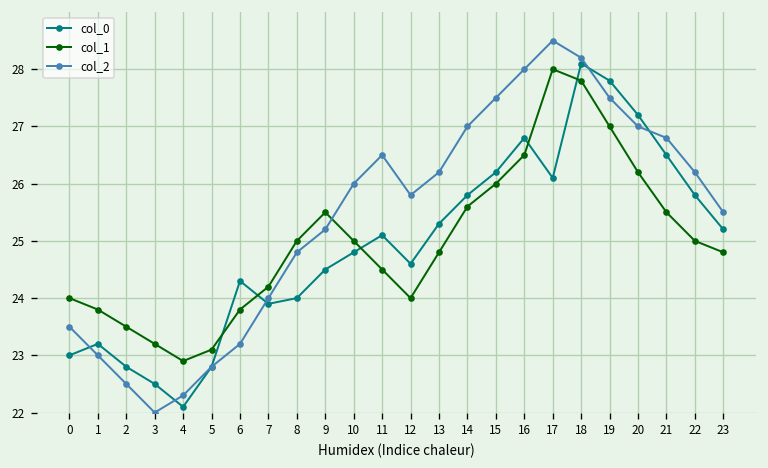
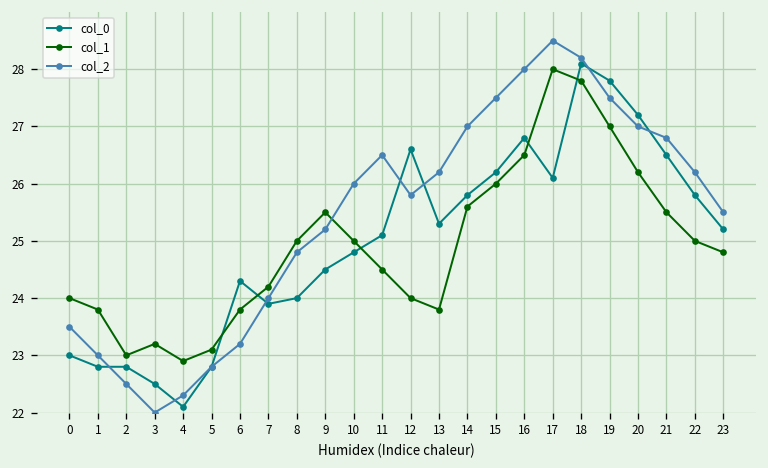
  {
    "col_0": {
      "0": 23.0,
-     "1": 23.2,
+     "1": 22.8,
      "2": 22.8,
      "3": 22.5,
      "4": 22.1,
      "6": 24.3,
      "7": 23.9,
      "8": 24.0,
      "9": 24.5,
      "10": 24.8,
      "11": 25.1,
-     "12": 24.6,
+     "12": 26.6,
      "13": 25.3,
      "14": 25.8,
      "15": 26.2,
      "16": 26.8,
      "17": 26.1,
      "18": 28.1,
      "19": 27.8,
      "20": 27.2,
      "21": 26.5,
      "22": 25.8,
      "23": 25.2
    },
    "col_1": {
      "0": 24.0,
      "1": 23.8,
-     "2": 23.5,
+     "2": 23.0,
      "3": 23.2,
      "4": 22.9,
      "5": 23.1,
      "6": 23.8,
      "7": 24.2,
      "8": 25.0,
      "9": 25.5,
      "10": 25.0,
      "11": 24.5,
      "12": 24.0,
-     "13": 24.8,
+     "13": 23.8,
      "14": 25.6,
      "15": 26.0,
      "16": 26.5,
      "17": 28.0,
      "18": 27.8,
      "19": 27.0,
      "20": 26.2,
      "21": 25.5,
      "22": 25.0,
      "23": 24.8
    },
    "col_2": {
      "0": 23.5,
      "1": 23.0,
      "2": 22.5,
      "3": 22.0,
      "4": 22.3,
      "6": 23.2,
      "7": 24.0,
      "8": 24.8,
      "9": 25.2,
      "10": 26.0,
      "11": 26.5,
      "12": 25.8,
      "13": 26.2,
      "14": 27.0,
      "15": 27.5,
      "16": 28.0,
      "17": 28.5,
      "18": 28.2,
      "19": 27.5,
      "20": 27.0,
      "21": 26.8,
      "22": 26.2,
      "23": 25.5
    }
  }
